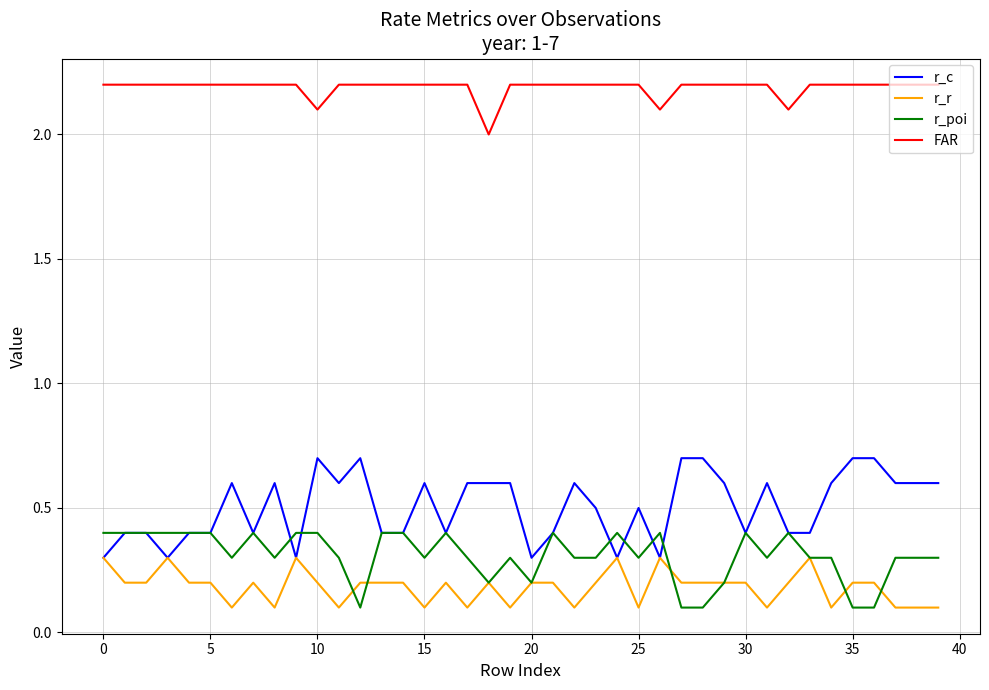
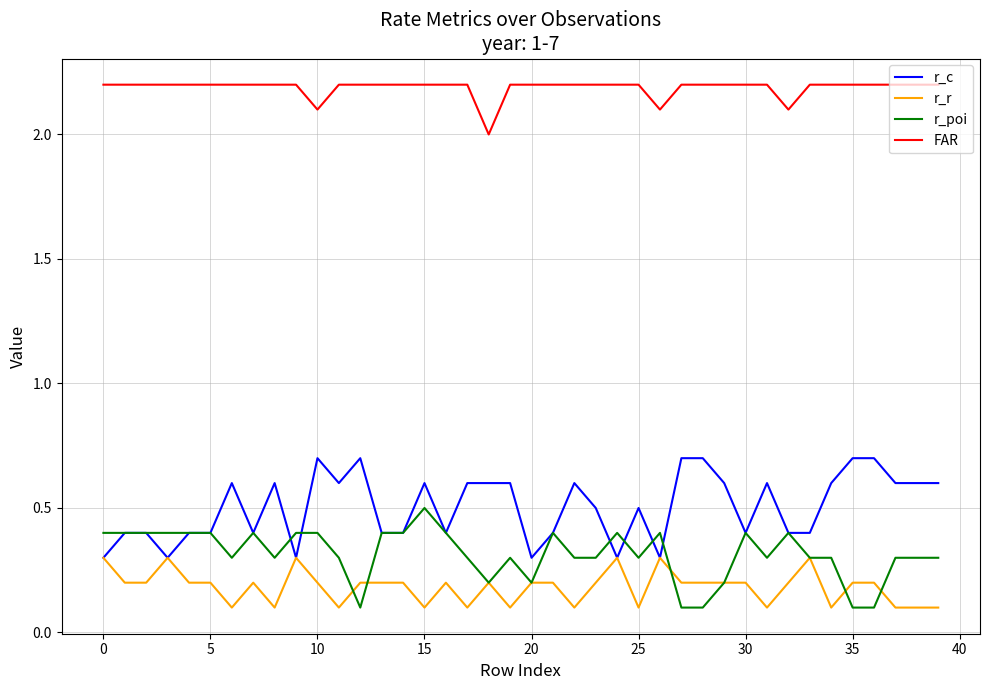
  {
    "r_c": {
      "10": 0.7,
      "15": 0.6,
      "20": 0.3,
      "25": 0.5,
      "35": 0.7
    },
    "r_r": {
      "5": 0.2,
      "10": 0.2,
      "15": 0.1,
      "25": 0.1,
      "30": 0.2,
      "35": 0.2
    },
    "r_poi": {
      "0": 0.4,
      "10": 0.4,
-     "15": 0.3,
+     "15": 0.5,
      "25": 0.3,
      "35": 0.1
    },
    "FAR": {
      "0": 2.2,
      "5": 2.2,
      "10": 2.1,
      "15": 2.2,
      "20": 2.2,
      "25": 2.2,
      "30": 2.2,
      "35": 2.2
    }
  }
